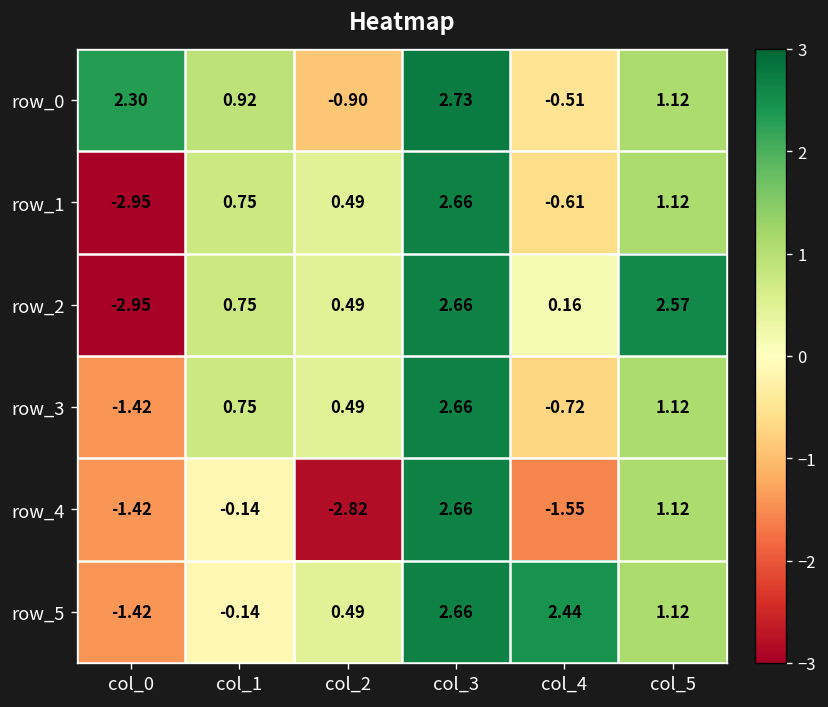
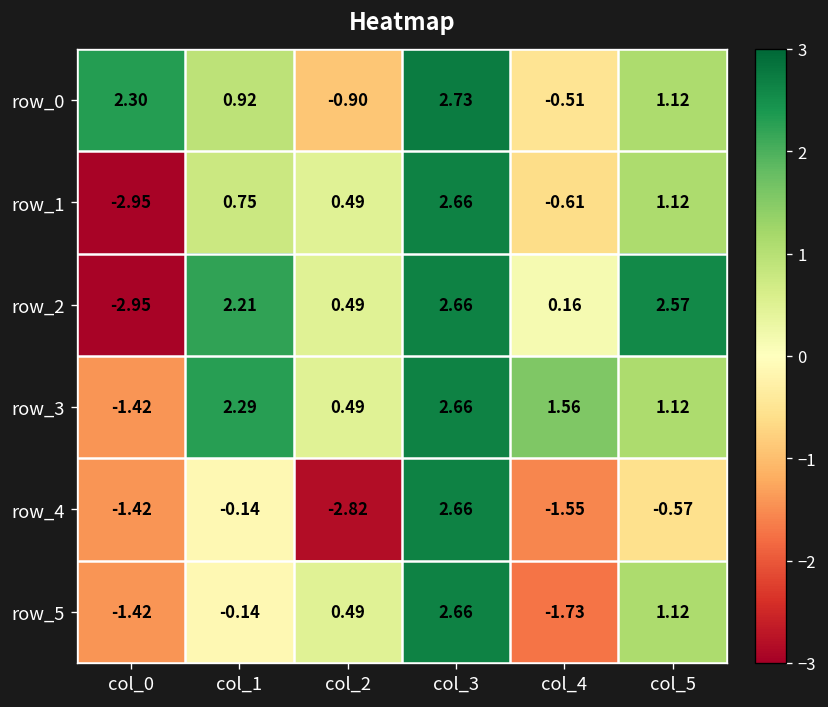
  {
    "row_0": {
      "col_0": 2.30,
      "col_1": 0.92,
      "col_2": -0.90,
      "col_3": 2.73,
      "col_4": -0.51,
      "col_5": 1.12
    },
    "row_1": {
      "col_0": -2.95,
      "col_1": 0.75,
      "col_2": 0.49,
      "col_3": 2.66,
      "col_4": -0.61,
      "col_5": 1.12
    },
    "row_2": {
      "col_0": -2.95,
-     "col_1": 0.75,
+     "col_1": 2.21,
      "col_2": 0.49,
      "col_3": 2.66,
      "col_4": 0.16,
      "col_5": 2.57
    },
    "row_3": {
      "col_0": -1.42,
-     "col_1": 0.75,
+     "col_1": 2.29,
      "col_2": 0.49,
      "col_3": 2.66,
-     "col_4": -0.72,
+     "col_4": 1.56,
      "col_5": 1.12
    },
    "row_4": {
      "col_0": -1.42,
      "col_1": -0.14,
      "col_2": -2.82,
      "col_3": 2.66,
      "col_4": -1.55,
-     "col_5": 1.12
+     "col_5": -0.57
    },
    "row_5": {
      "col_0": -1.42,
      "col_1": -0.14,
      "col_2": 0.49,
      "col_3": 2.66,
-     "col_4": 2.44,
+     "col_4": -1.73,
      "col_5": 1.12
    }
  }
